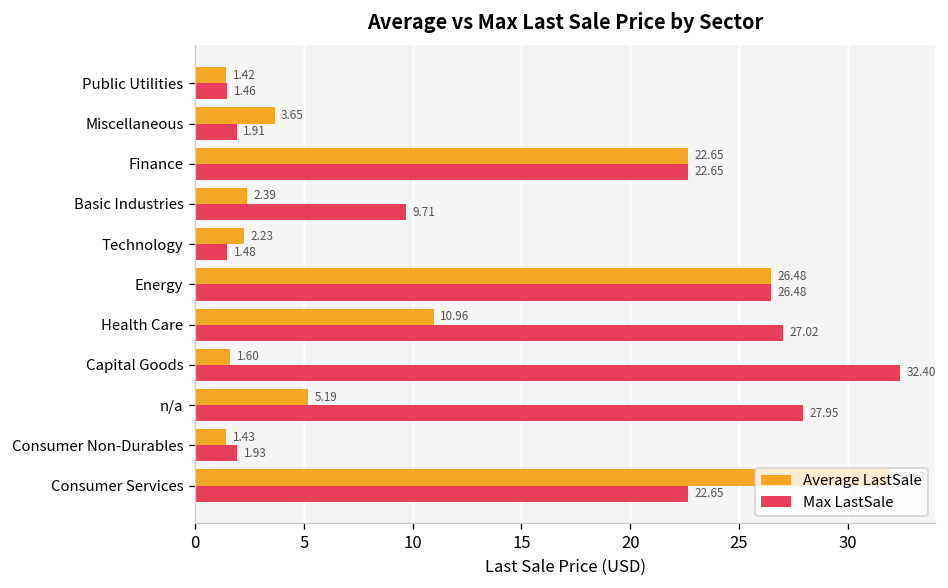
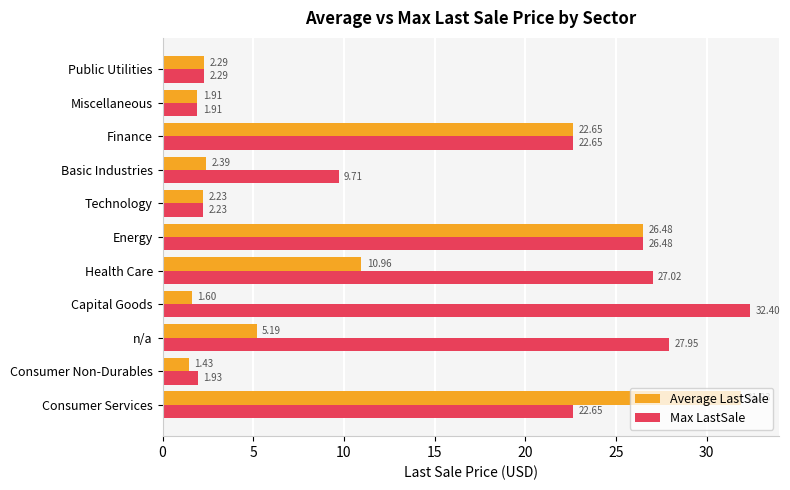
  {
    "Average LastSale": {
-     "Public Utilities": 1.42,
-     "Miscellaneous": 3.65,
+     "Public Utilities": 2.29,
+     "Miscellaneous": 1.91,
      "Finance": 22.65,
      "Basic Industries": 2.39,
      "Technology": 2.23,
      "Energy": 26.48,
      "Health Care": 10.96,
      "Capital Goods": 1.60,
      "n/a": 5.19,
      "Consumer Non-Durables": 1.43
    },
    "Max LastSale": {
-     "Public Utilities": 1.46,
+     "Public Utilities": 2.29,
      "Miscellaneous": 1.91,
      "Finance": 22.65,
      "Basic Industries": 9.71,
-     "Technology": 1.48,
+     "Technology": 2.23,
      "Energy": 26.48,
      "Health Care": 27.02,
      "Capital Goods": 32.40,
      "n/a": 27.95,
      "Consumer Non-Durables": 1.93,
      "Consumer Services": 22.65
    }
  }
